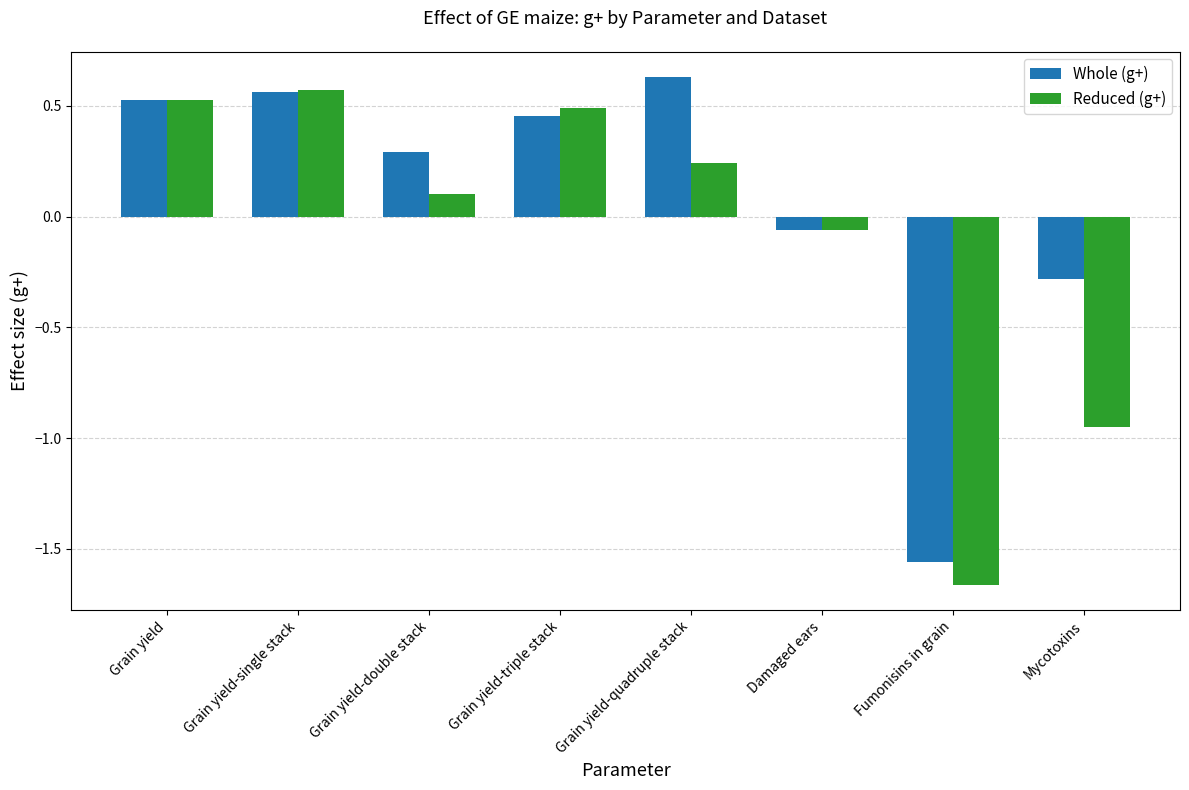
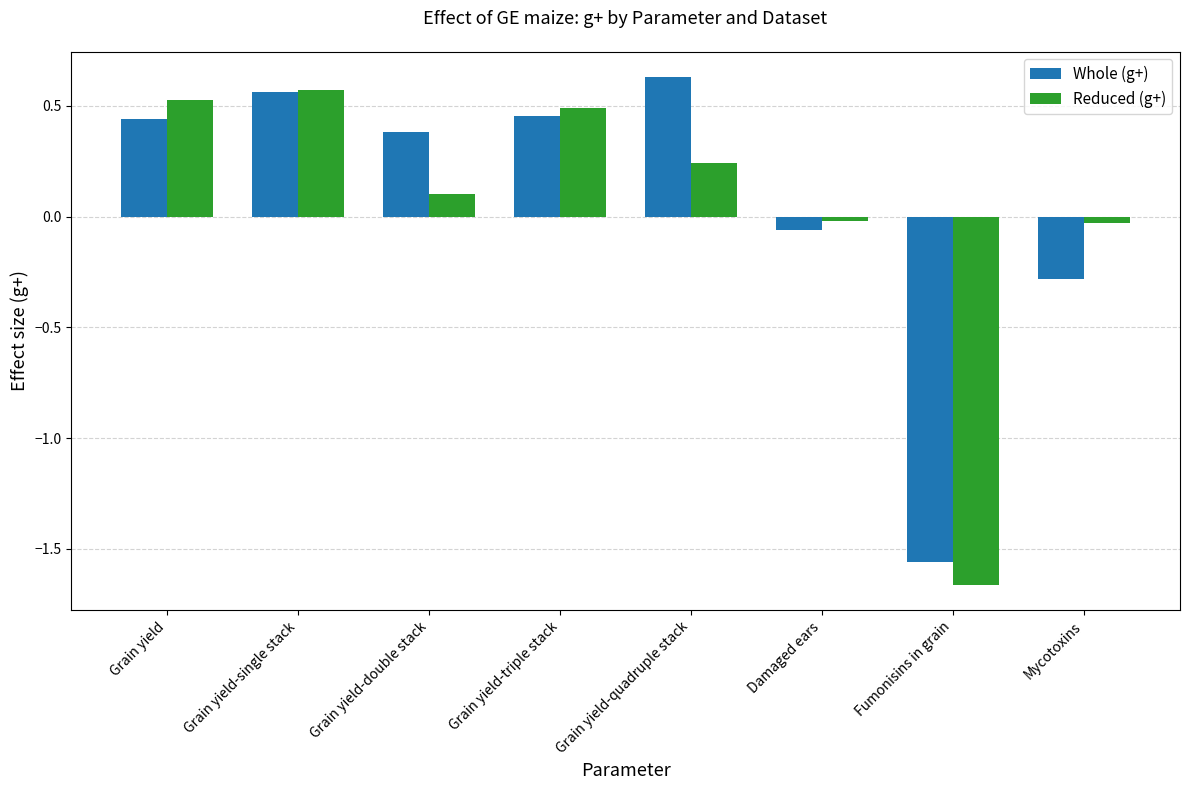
  {
    "Whole (g+)": {
-     "Grain yield": 0.53,
+     "Grain yield": 0.44,
      "Grain yield-single stack": 0.56,
-     "Grain yield-double stack": 0.29,
+     "Grain yield-double stack": 0.38,
      "Grain yield-triple stack": 0.46,
      "Grain yield-quadruple stack": 0.63,
      "Damaged ears": -0.06,
      "Fumonisins in grain": -1.56,
      "Mycotoxins": -0.28
    },
    "Reduced (g+)": {
      "Grain yield": 0.53,
      "Grain yield-single stack": 0.57,
      "Grain yield-double stack": 0.10,
      "Grain yield-triple stack": 0.49,
      "Grain yield-quadruple stack": 0.24,
-     "Damaged ears": -0.06,
+     "Damaged ears": -0.02,
      "Fumonisins in grain": -1.66,
-     "Mycotoxins": -0.95
+     "Mycotoxins": -0.03
    }
  }
